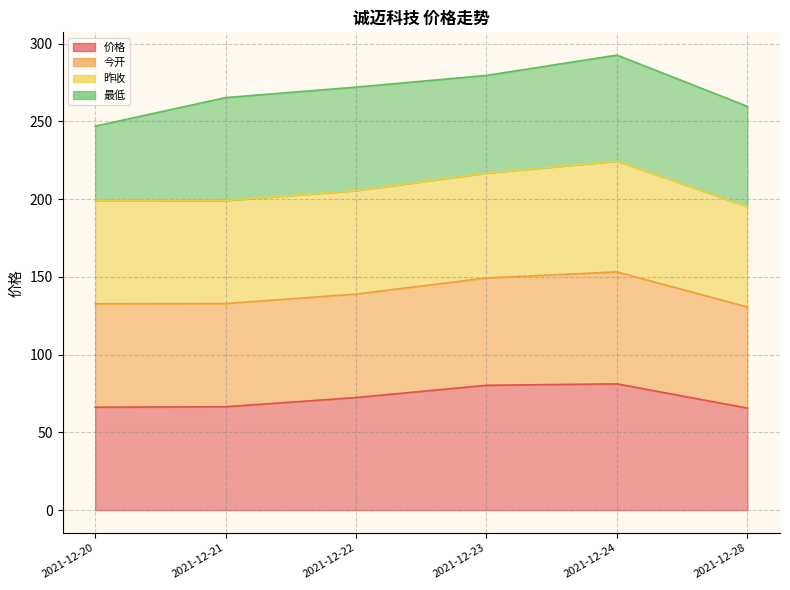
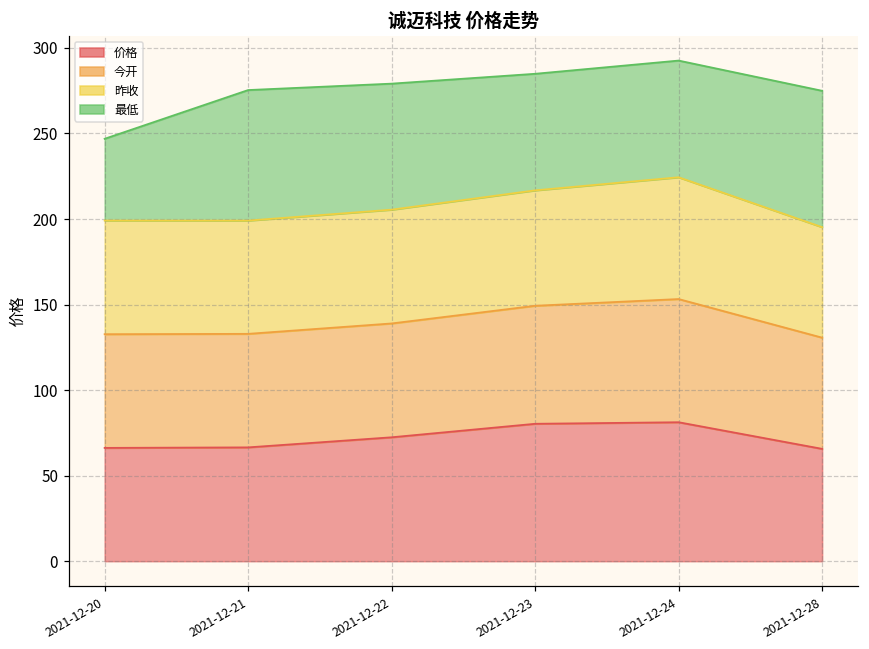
  {
    "价格": {
      "2021-12-20": 66,
      "2021-12-21": 67,
      "2021-12-22": 72,
      "2021-12-23": 80,
      "2021-12-24": 81,
      "2021-12-28": 66
    },
    "最低": {
      "2021-12-20": 48,
-     "2021-12-21": 66,
-     "2021-12-22": 67,
-     "2021-12-23": 63,
+     "2021-12-21": 76,
+     "2021-12-22": 74,
+     "2021-12-23": 68,
      "2021-12-24": 68,
-     "2021-12-28": 64
+     "2021-12-28": 80
    }
  }
